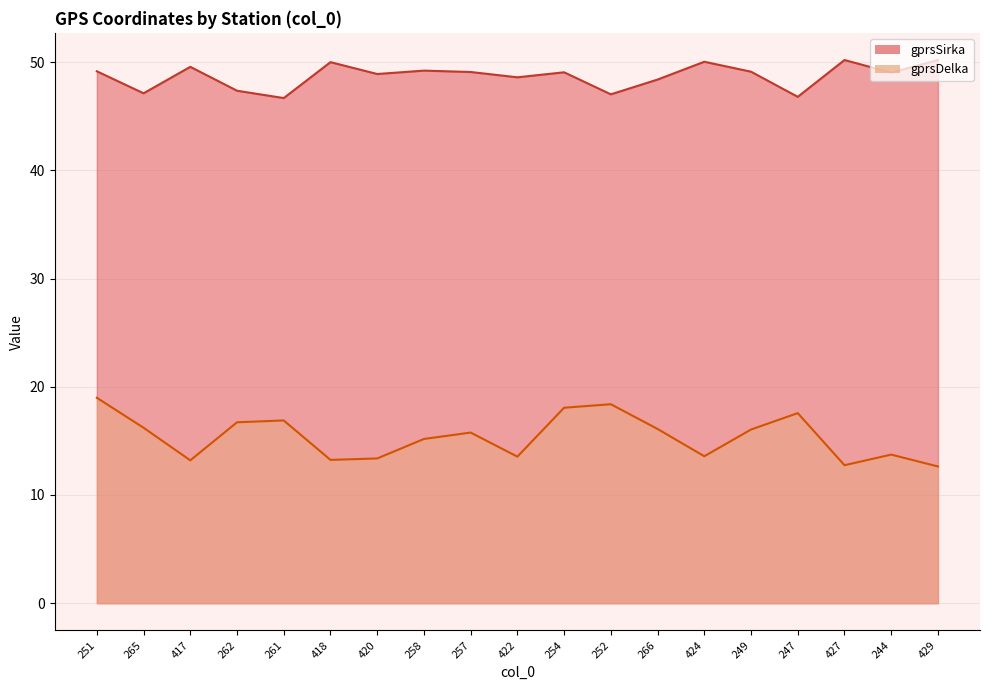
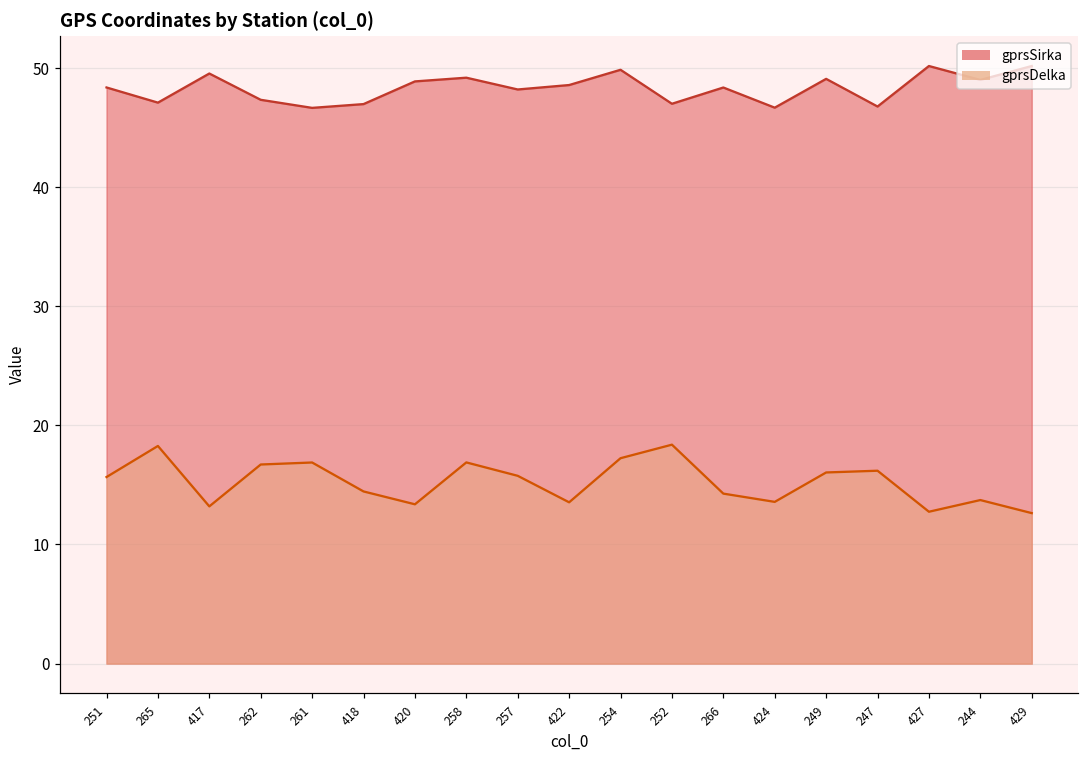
  {
    "gprsSirka": {
-     "251": 49.1,
+     "251": 48.4,
      "265": 47.1,
      "417": 49.6,
      "262": 47.4,
      "261": 46.7,
-     "418": 50.0,
+     "418": 47.0,
      "420": 48.9,
      "258": 49.2,
-     "257": 49.1,
+     "257": 48.2,
      "422": 48.6,
-     "254": 49.1,
+     "254": 49.9,
      "252": 47.0,
      "266": 48.4,
-     "424": 50.0,
+     "424": 46.7,
      "249": 49.1,
      "247": 46.8,
      "427": 50.2
    },
    "gprsDelka": {
-     "251": 19.0,
-     "265": 16.2,
+     "251": 15.7,
+     "265": 18.3,
      "417": 13.2,
      "262": 16.7,
      "261": 16.9,
-     "418": 13.2,
+     "418": 14.5,
      "420": 13.4,
-     "258": 15.2,
+     "258": 16.9,
      "257": 15.8,
      "422": 13.5,
-     "254": 18.1,
+     "254": 17.2,
      "252": 18.4,
-     "266": 16.1,
+     "266": 14.3,
      "424": 13.6,
      "249": 16.1,
-     "247": 17.6,
+     "247": 16.2,
      "427": 12.8,
      "244": 13.7,
      "429": 12.6
    }
  }
